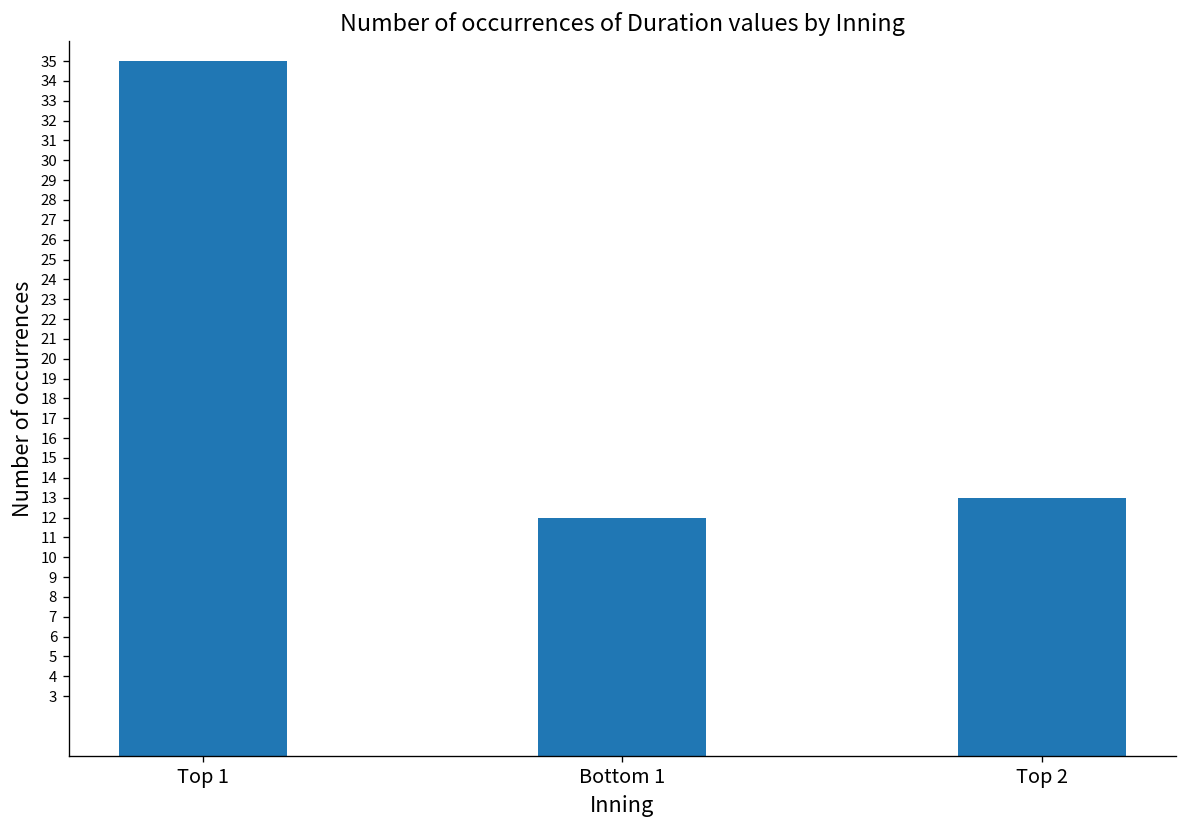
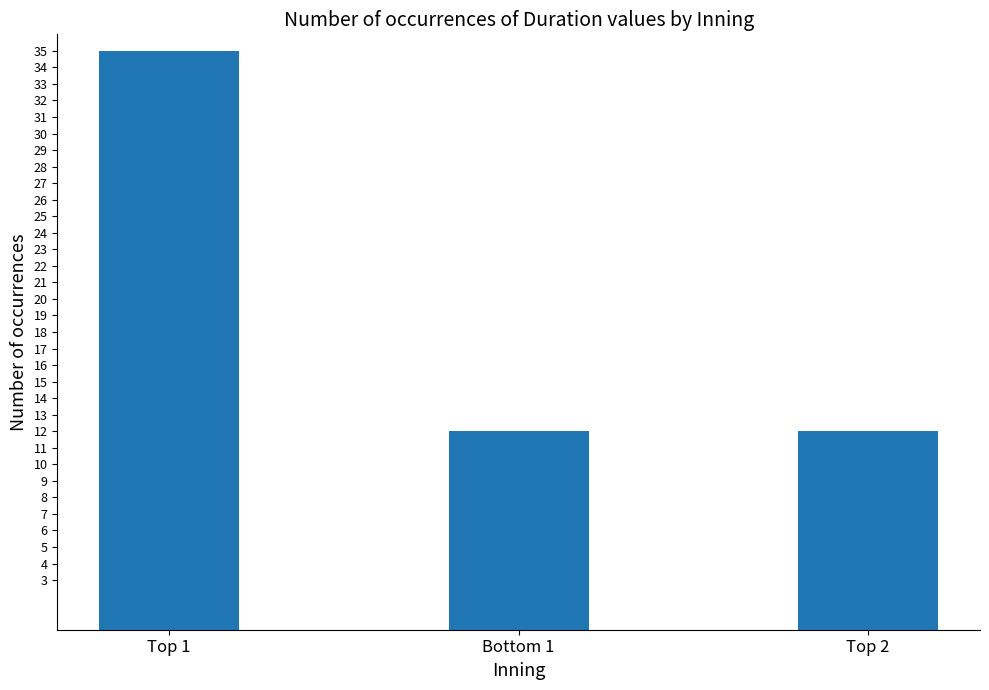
  {
    "Top 1": 35,
    "Bottom 1": 12,
-   "Top 2": 13
+   "Top 2": 12
  }
